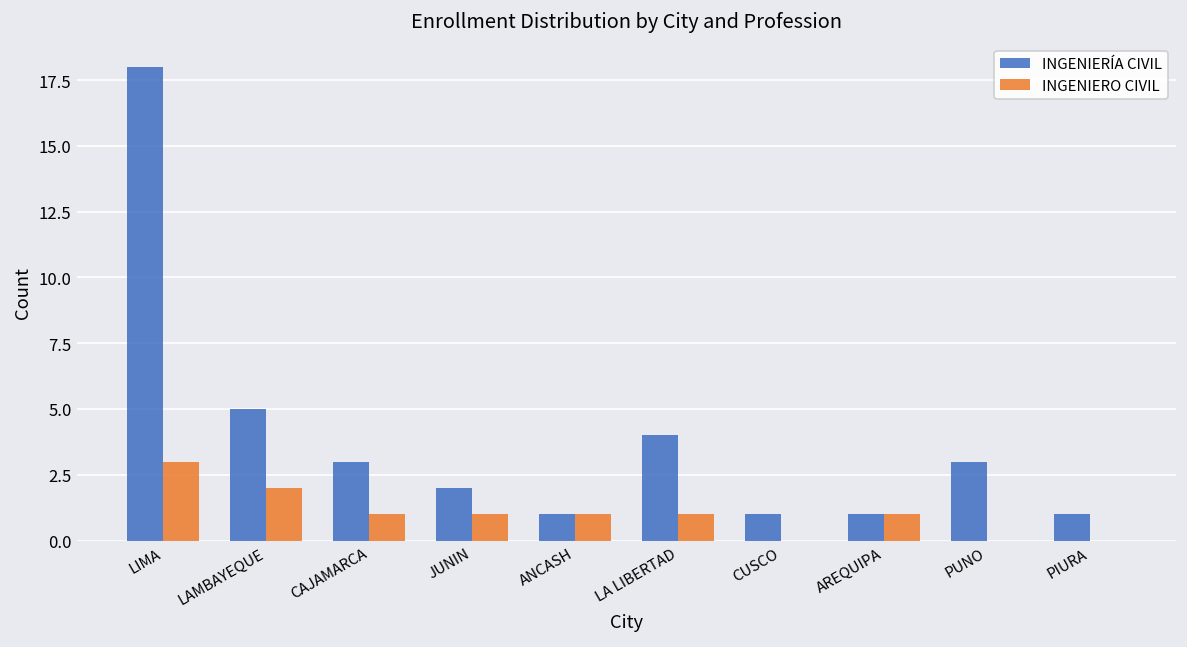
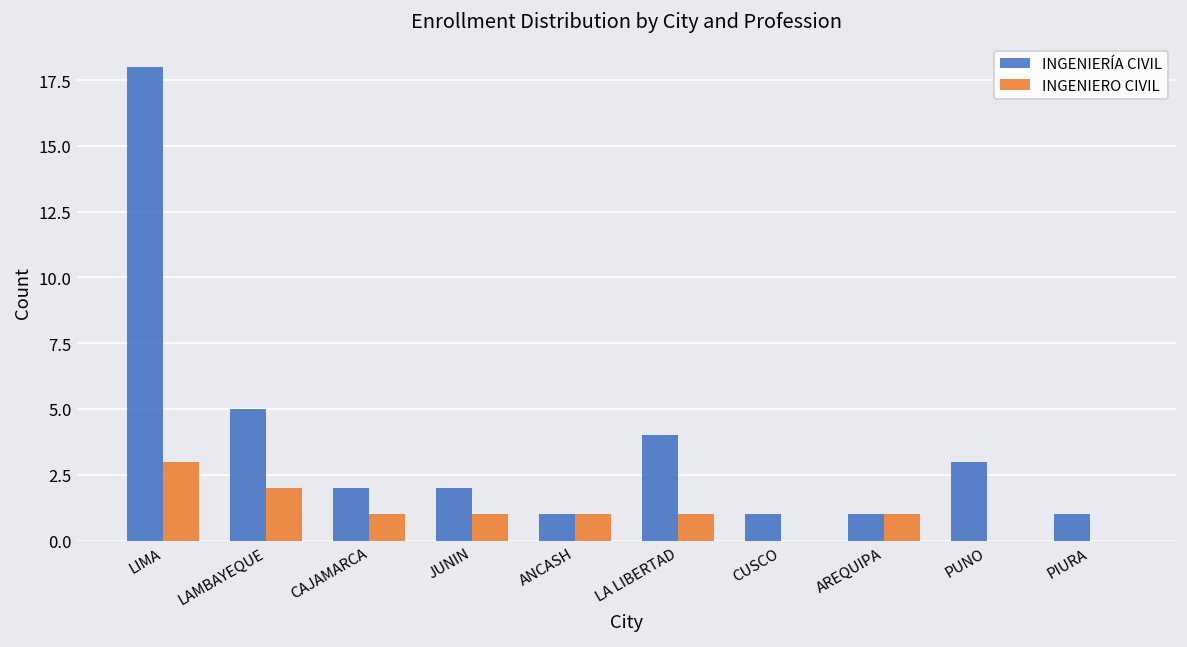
  {
    "INGENIERÍA CIVIL": {
      "LIMA": 18,
      "LAMBAYEQUE": 5,
-     "CAJAMARCA": 3,
+     "CAJAMARCA": 2,
      "JUNIN": 2,
      "ANCASH": 1,
      "LA LIBERTAD": 4,
      "CUSCO": 1,
      "AREQUIPA": 1,
      "PUNO": 3,
      "PIURA": 1
    },
    "INGENIERO CIVIL": {
      "LIMA": 3,
      "LAMBAYEQUE": 2,
      "CAJAMARCA": 1,
      "JUNIN": 1,
      "ANCASH": 1,
      "LA LIBERTAD": 1,
      "CUSCO": 0,
      "AREQUIPA": 1,
      "PUNO": 0,
      "PIURA": 0
    }
  }
